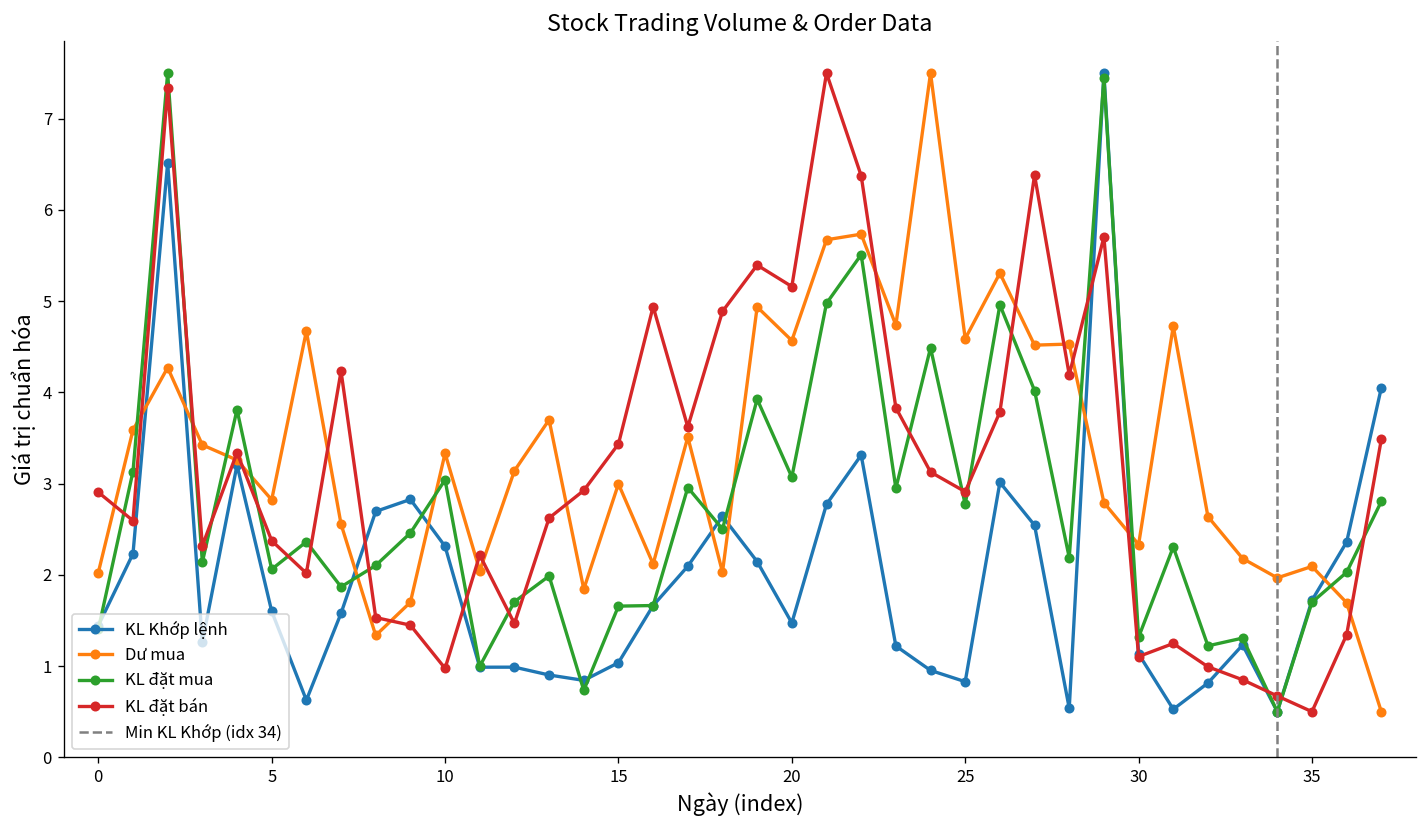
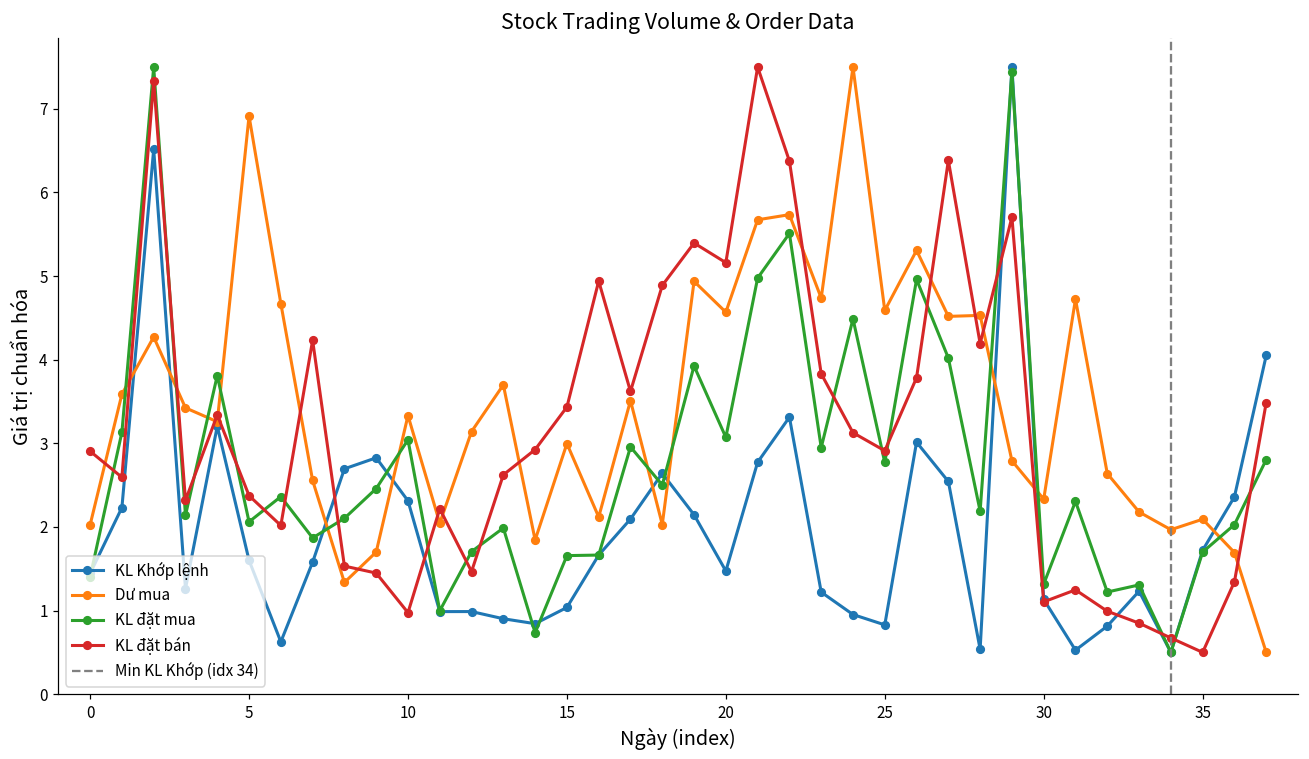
  {
    "KL Khớp lệnh": {
      "10": 2.3,
      "15": 1.0,
      "20": 1.5,
      "25": 0.8
    },
    "Dư mua": {
      "0": 2.0,
-     "5": 2.8,
+     "5": 6.9,
      "10": 3.3,
      "15": 3.0,
      "20": 4.6,
      "25": 4.6,
      "30": 2.3,
      "35": 2.1
    },
    "KL đặt mua": {
      "5": 2.1,
      "10": 3.0,
      "15": 1.7,
      "20": 3.1,
      "25": 2.8,
      "30": 1.3
    },
    "KL đặt bán": {
      "0": 2.9,
      "5": 2.4,
      "10": 1.0,
      "15": 3.4,
      "20": 5.2,
      "25": 2.9,
      "35": 0.5
    }
  }
